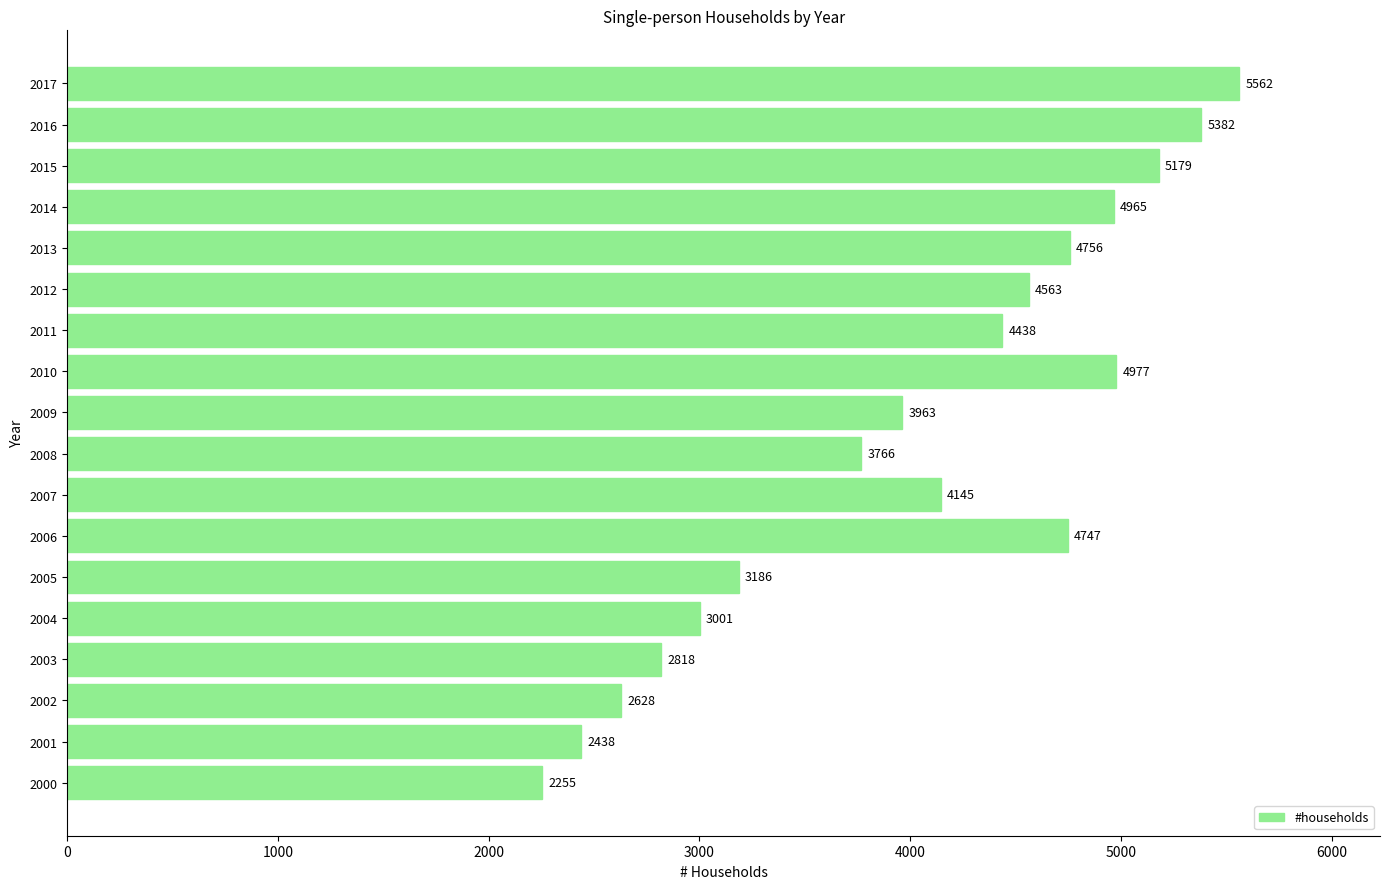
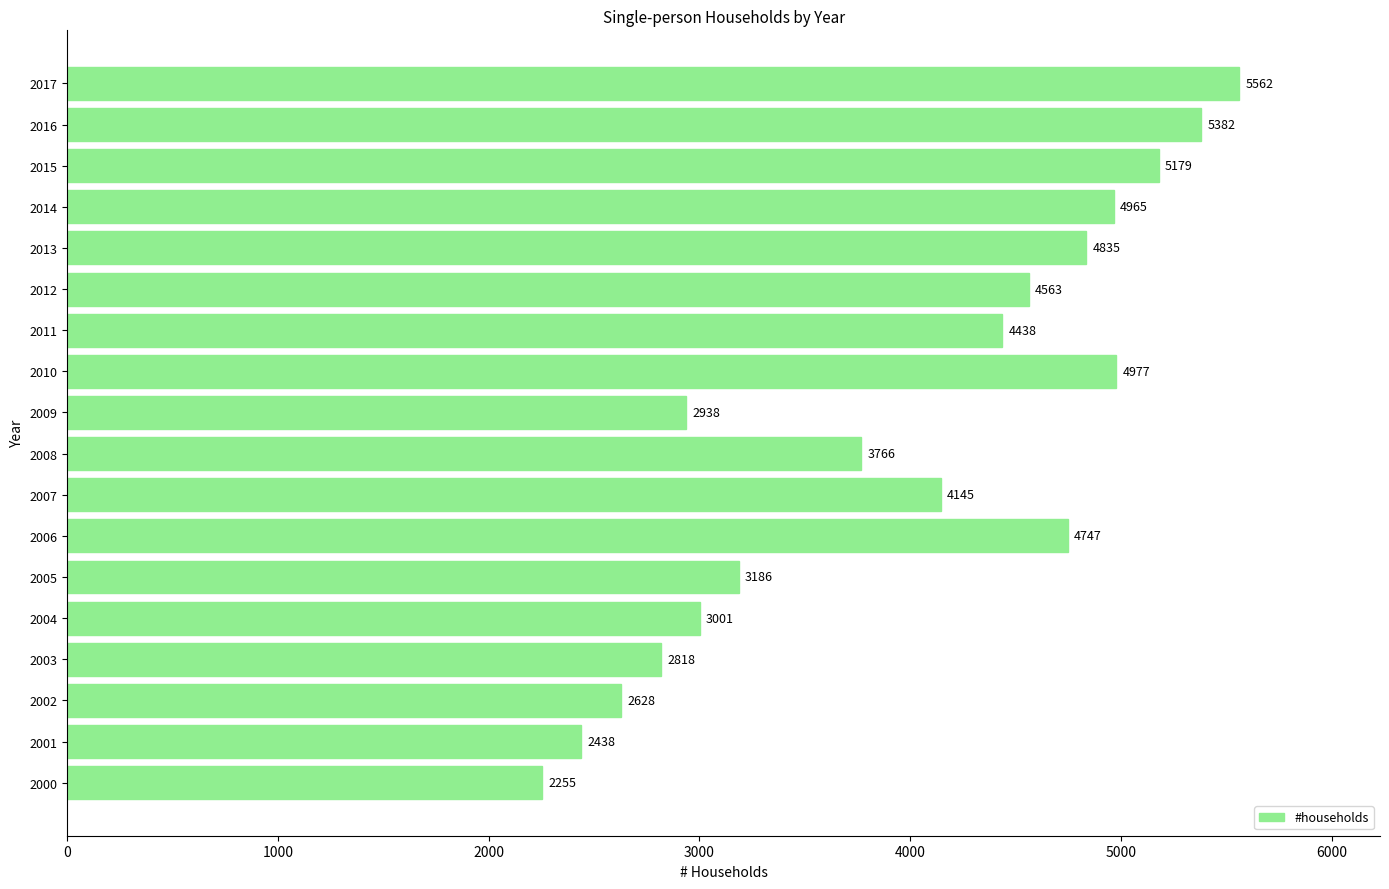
  {
    "2017": 5562,
    "2016": 5382,
    "2015": 5179,
    "2014": 4965,
-   "2013": 4756,
+   "2013": 4835,
    "2012": 4563,
    "2011": 4438,
    "2010": 4977,
-   "2009": 3963,
+   "2009": 2938,
    "2008": 3766,
    "2007": 4145,
    "2006": 4747,
    "2005": 3186,
    "2004": 3001,
    "2003": 2818,
    "2002": 2628,
    "2001": 2438,
    "2000": 2255
  }
